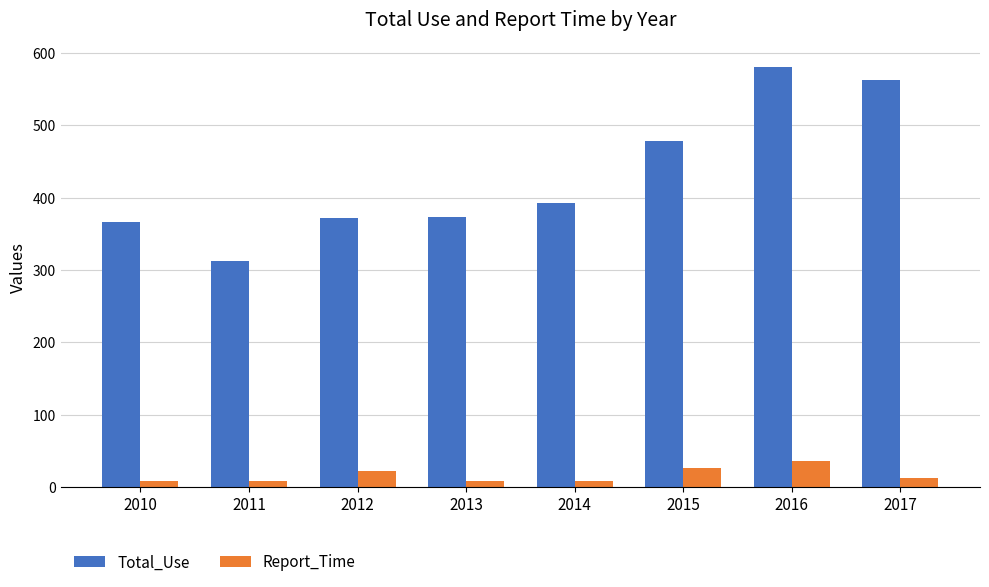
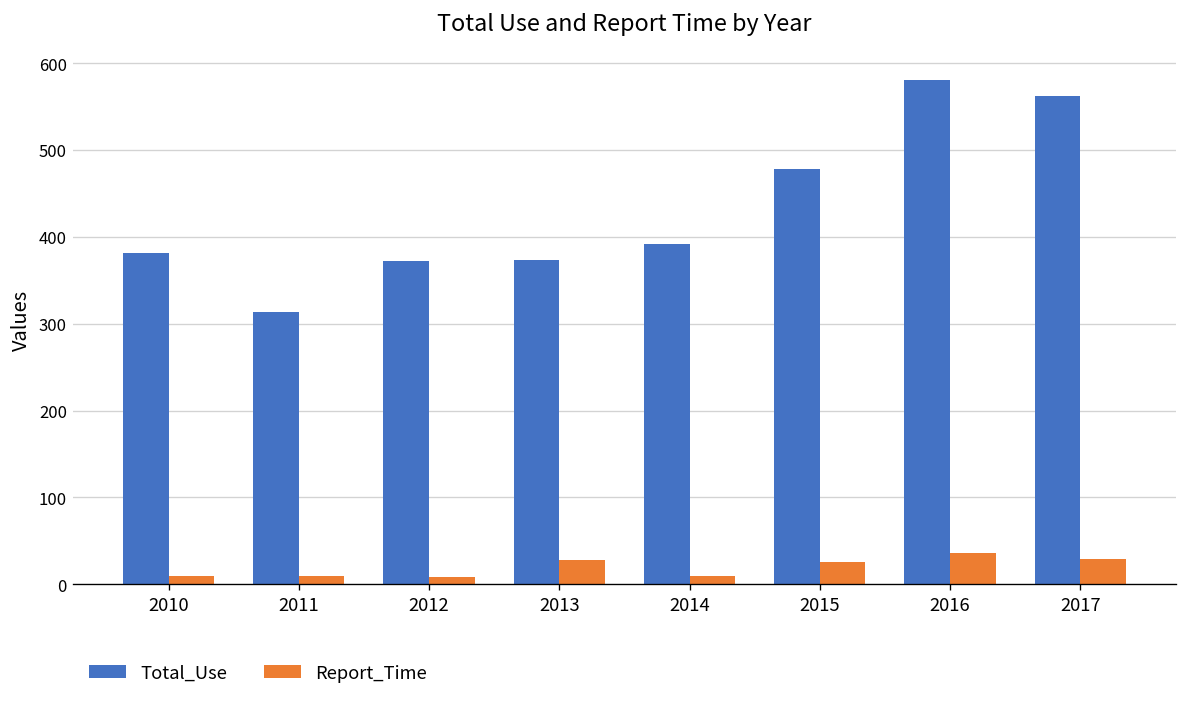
  {
    "Total_Use": {
-     "2010": 370,
+     "2010": 380,
      "2011": 310,
      "2012": 370,
      "2013": 370,
      "2014": 390,
      "2015": 480,
      "2016": 580,
      "2017": 560
    },
    "Report_Time": {
      "2010": 10,
      "2011": 10,
-     "2012": 20,
-     "2013": 10,
+     "2012": 10,
+     "2013": 30,
      "2014": 10,
      "2015": 30,
      "2016": 40,
-     "2017": 10
+     "2017": 30
    }
  }
